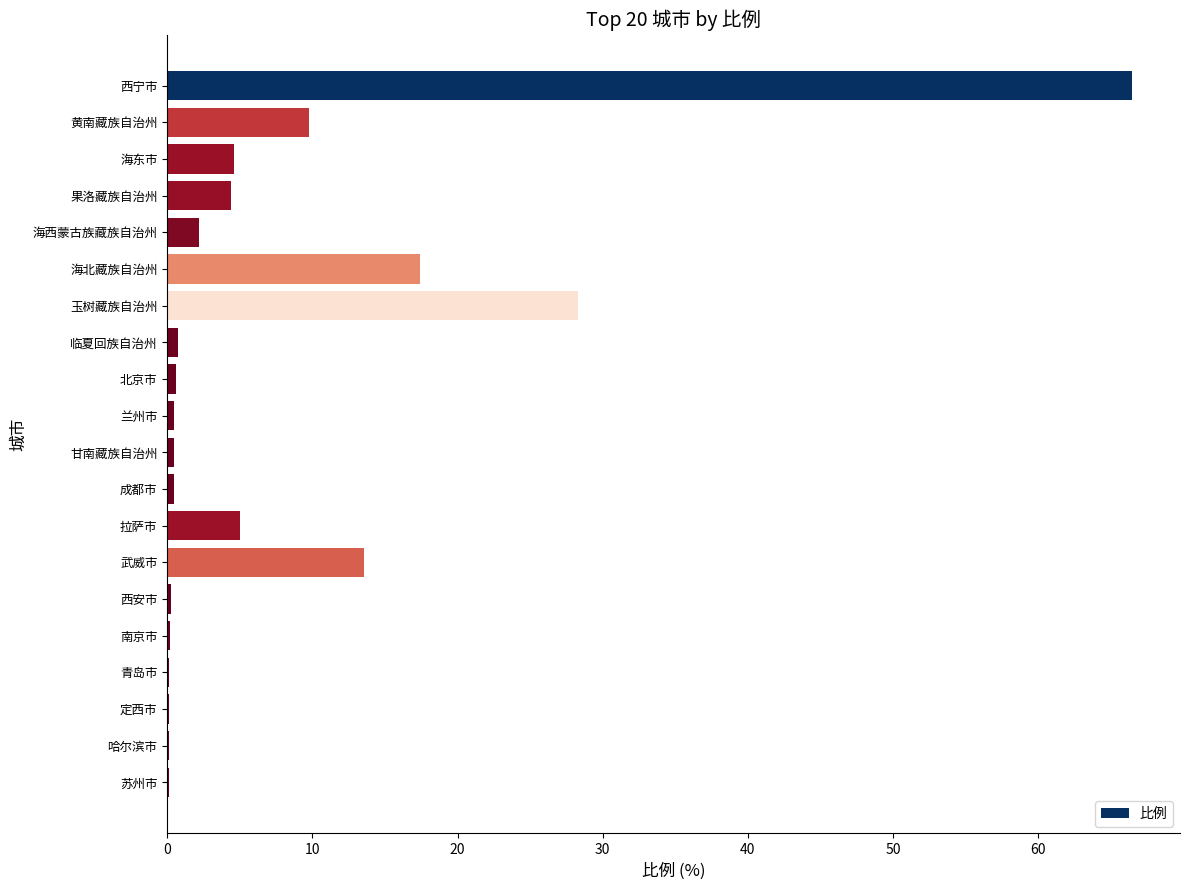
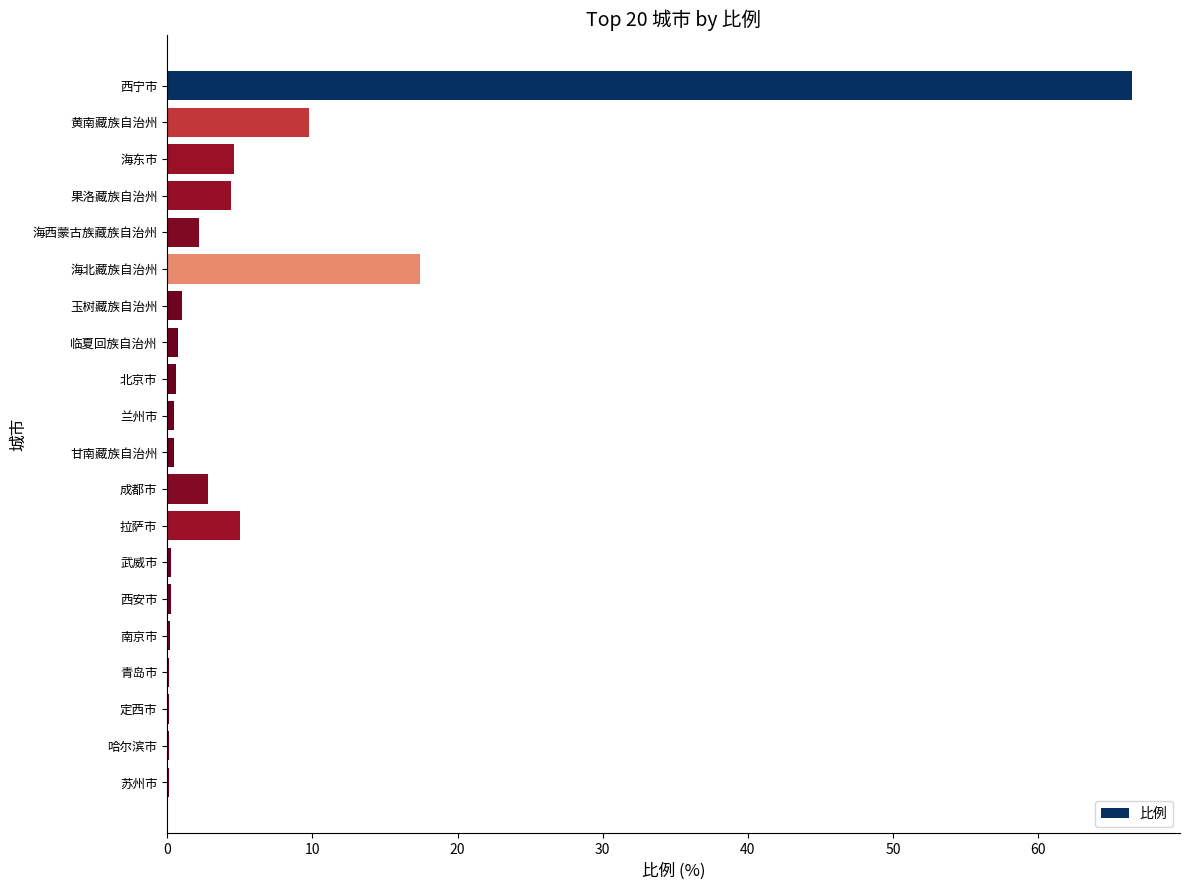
  {
    "西宁市": 66.5,
    "黄南藏族自治州": 9.7,
    "海东市": 4.6,
    "果洛藏族自治州": 4.4,
    "海西蒙古族藏族自治州": 2.2,
    "海北藏族自治州": 17.4,
-   "玉树藏族自治州": 28.3,
+   "玉树藏族自治州": 1.0,
    "临夏回族自治州": 0.7,
    "北京市": 0.6,
    "兰州市": 0.5,
    "甘南藏族自治州": 0.5,
-   "成都市": 0.4,
+   "成都市": 2.8,
    "拉萨市": 5.0,
-   "武威市": 13.5,
+   "武威市": 0.2,
    "西安市": 0.2,
    "南京市": 0.2
  }
